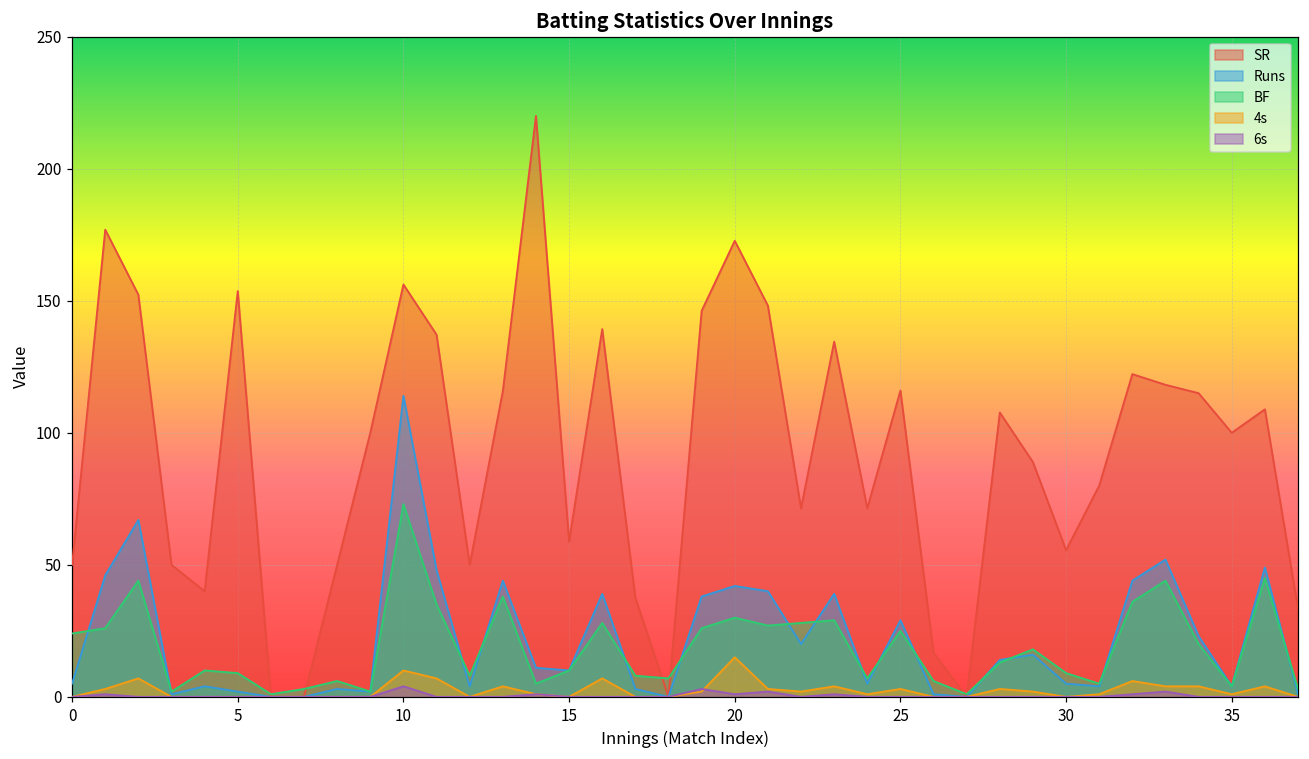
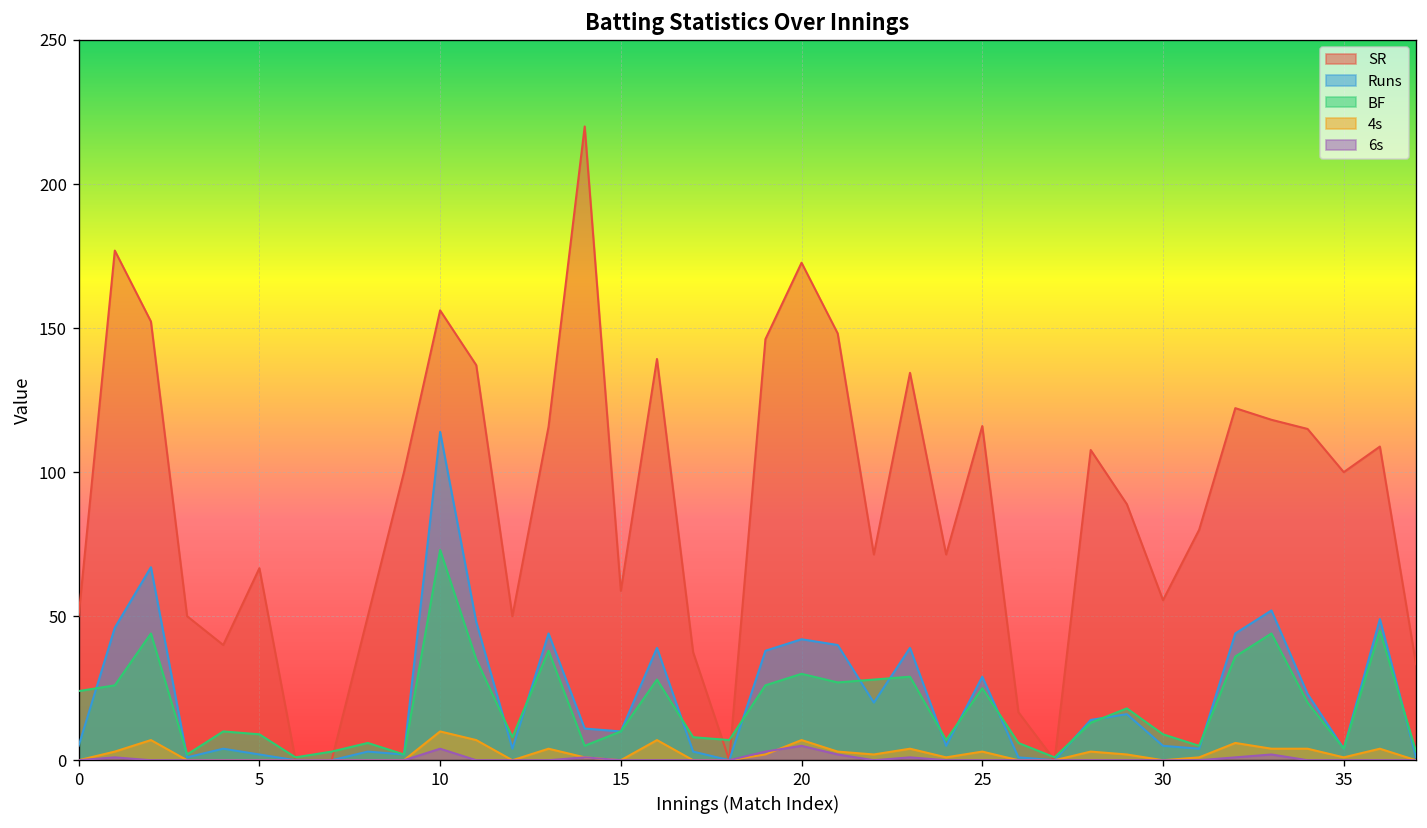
  {
    "SR": {
      "0": 50,
-     "5": 154,
+     "5": 67,
      "10": 156,
      "15": 59,
      "20": 173,
      "25": 116,
      "30": 56,
      "35": 100
    },
    "Runs": {
      "0": 5,
      "5": 2,
      "10": 114,
      "20": 42,
      "25": 29,
      "30": 5
    },
    "BF": {
      "0": 24,
      "5": 9,
      "10": 73,
      "20": 30,
      "25": 25,
      "30": 9
    },
    "4s": {
      "10": 10,
-     "20": 15,
+     "20": 7,
      "25": 3
    },
    "6s": {
      "10": 4,
-     "20": 1,
+     "20": 5,
      "25": 0
    }
  }
